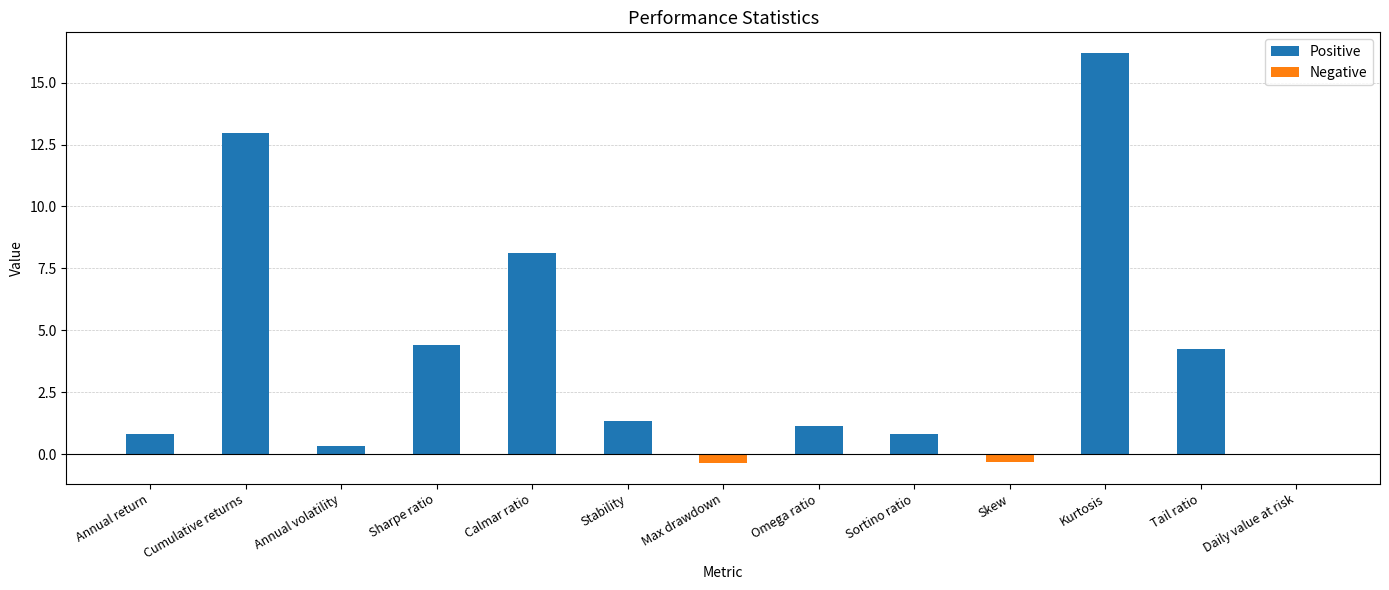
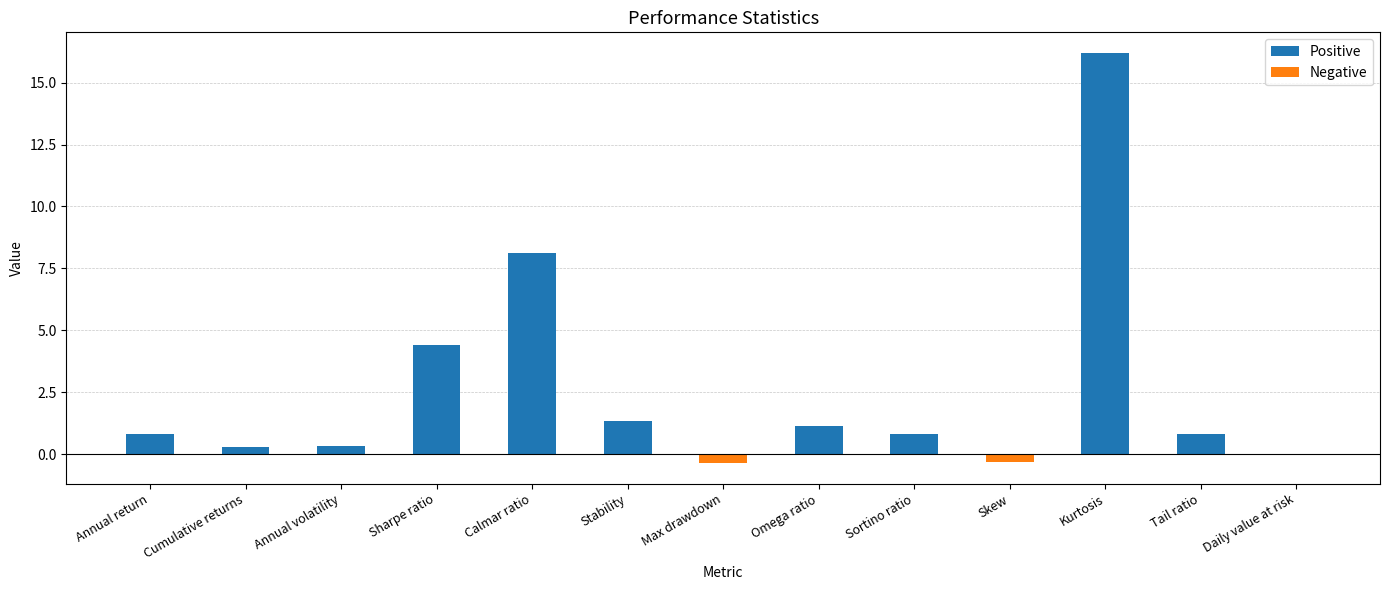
  {
    "Annual return": 0.8,
-   "Cumulative returns": 13.0,
+   "Cumulative returns": 0.3,
    "Annual volatility": 0.3,
    "Sharpe ratio": 4.4,
    "Calmar ratio": 8.1,
    "Stability": 1.4,
    "Max drawdown": -0.4,
    "Omega ratio": 1.1,
    "Sortino ratio": 0.8,
    "Skew": -0.3,
    "Kurtosis": 16.2,
-   "Tail ratio": 4.2
+   "Tail ratio": 0.8
  }
